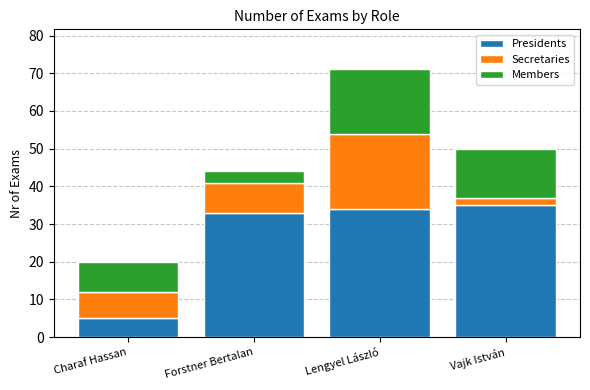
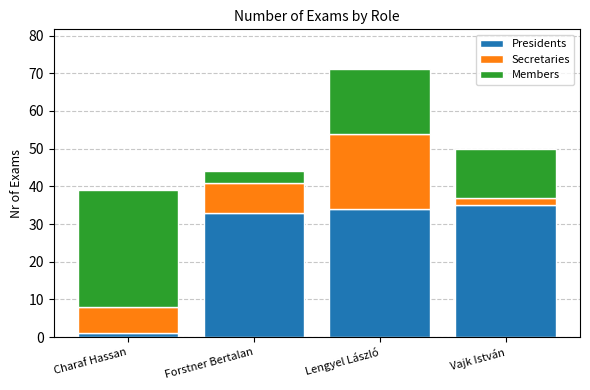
  {
    "Presidents": {
-     "Charaf Hassan": 5,
+     "Charaf Hassan": 1,
      "Forstner Bertalan": 33,
      "Lengyel László": 34,
      "Vajk István": 35
    },
    "Secretaries": {
      "Charaf Hassan": 7,
      "Forstner Bertalan": 8,
      "Lengyel László": 20,
      "Vajk István": 2
    },
    "Members": {
-     "Charaf Hassan": 8,
+     "Charaf Hassan": 31,
      "Forstner Bertalan": 3,
      "Lengyel László": 17,
      "Vajk István": 13
    }
  }
